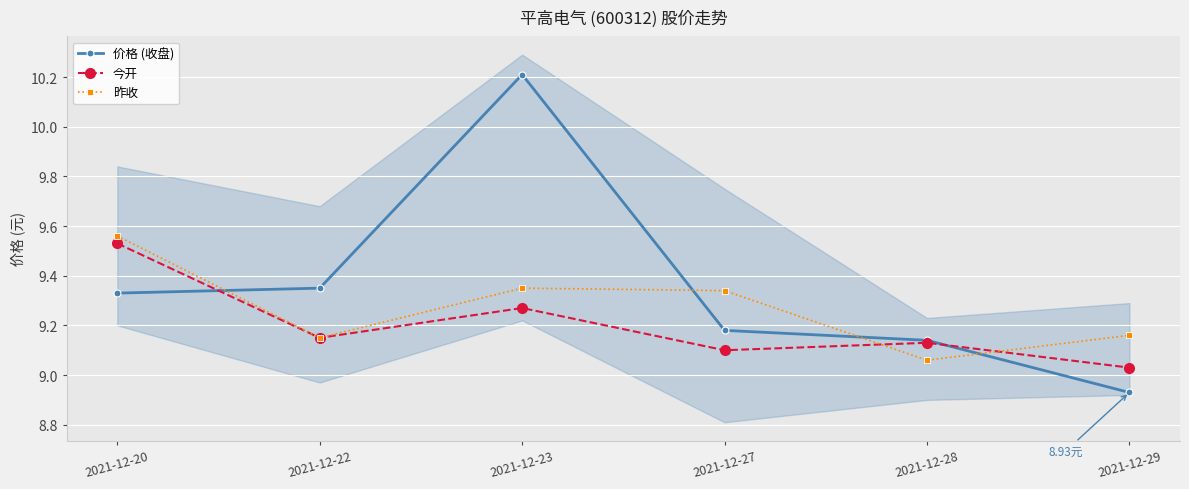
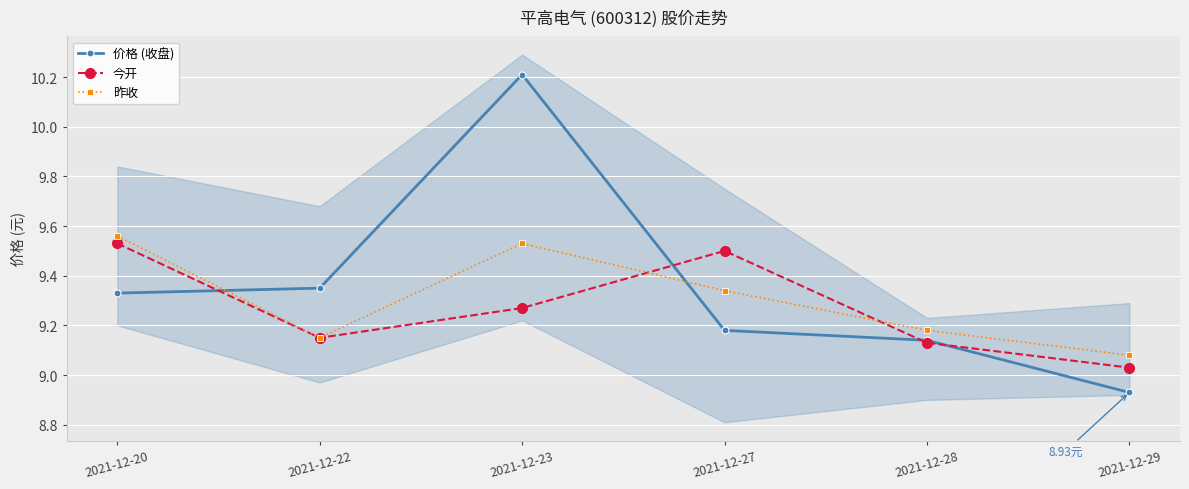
  {
    "今开": {
      "2021-12-20": 9.53,
      "2021-12-23": 9.27,
-     "2021-12-27": 9.1,
+     "2021-12-27": 9.5,
      "2021-12-29": 9.03
    },
    "昨收": {
      "2021-12-20": 9.56,
-     "2021-12-23": 9.35,
+     "2021-12-23": 9.53,
      "2021-12-27": 9.34,
-     "2021-12-28": 9.06,
-     "2021-12-29": 9.16
+     "2021-12-28": 9.18,
+     "2021-12-29": 9.08
    }
  }
